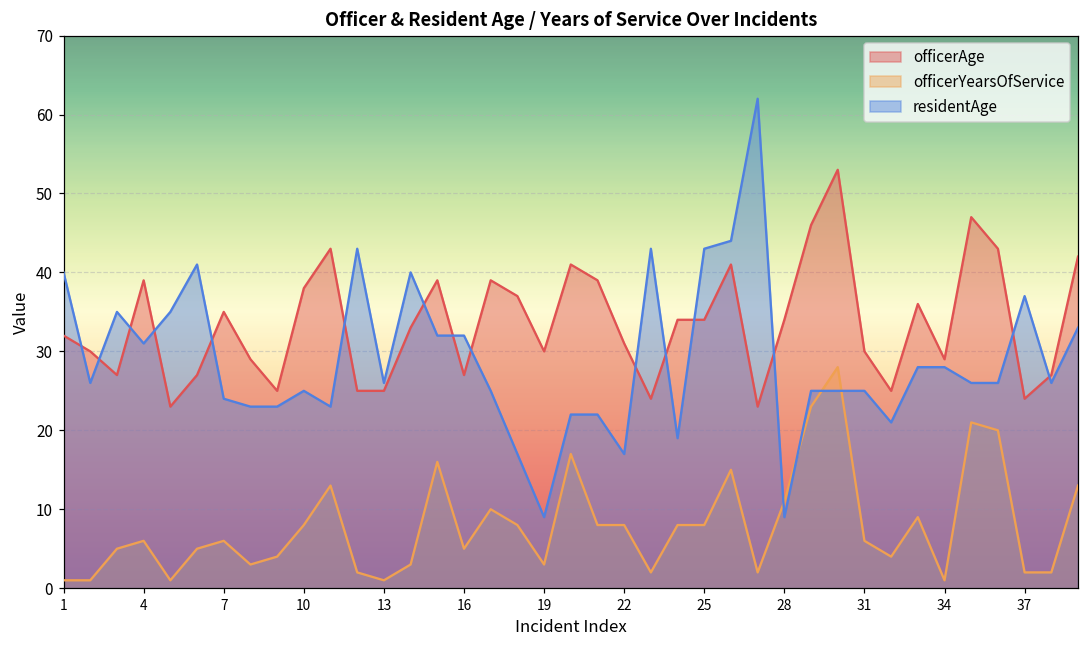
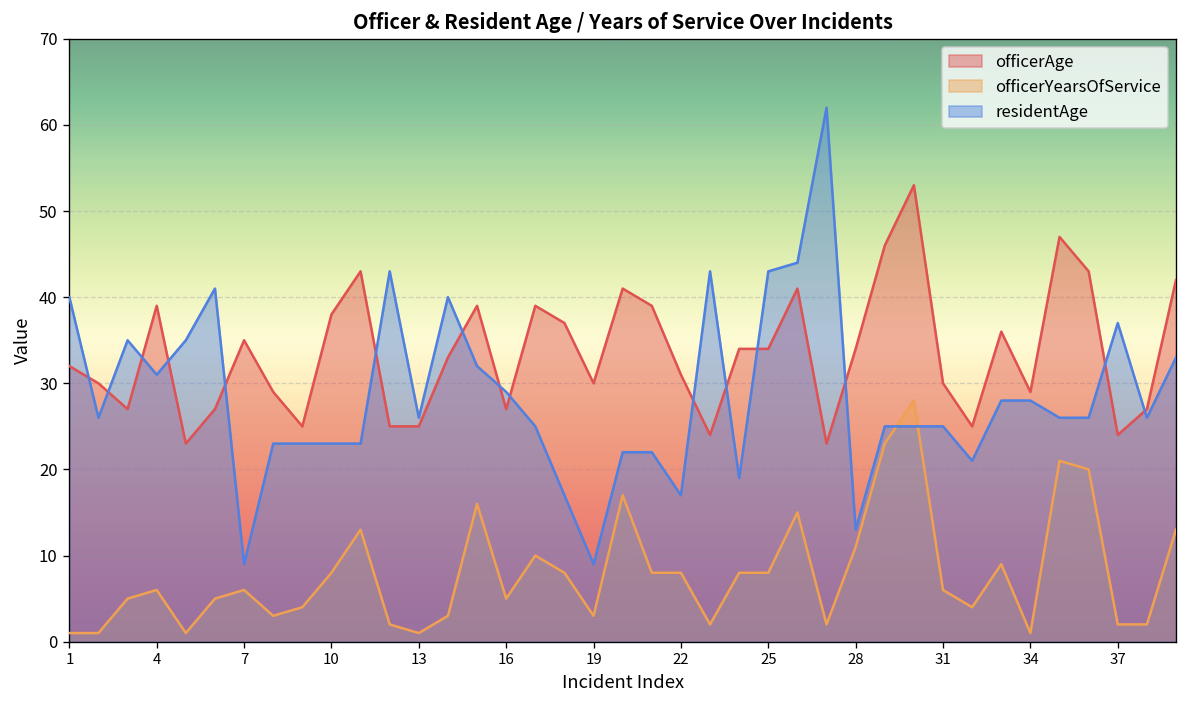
  {
    "residentAge": {
      "1": 40,
      "4": 31,
-     "7": 24,
-     "10": 25,
+     "7": 9,
+     "10": 23,
      "13": 26,
-     "16": 32,
+     "16": 29,
      "19": 9,
      "22": 17,
      "25": 43,
-     "28": 9,
+     "28": 13,
      "31": 25,
      "34": 28,
      "37": 37
    }
  }
